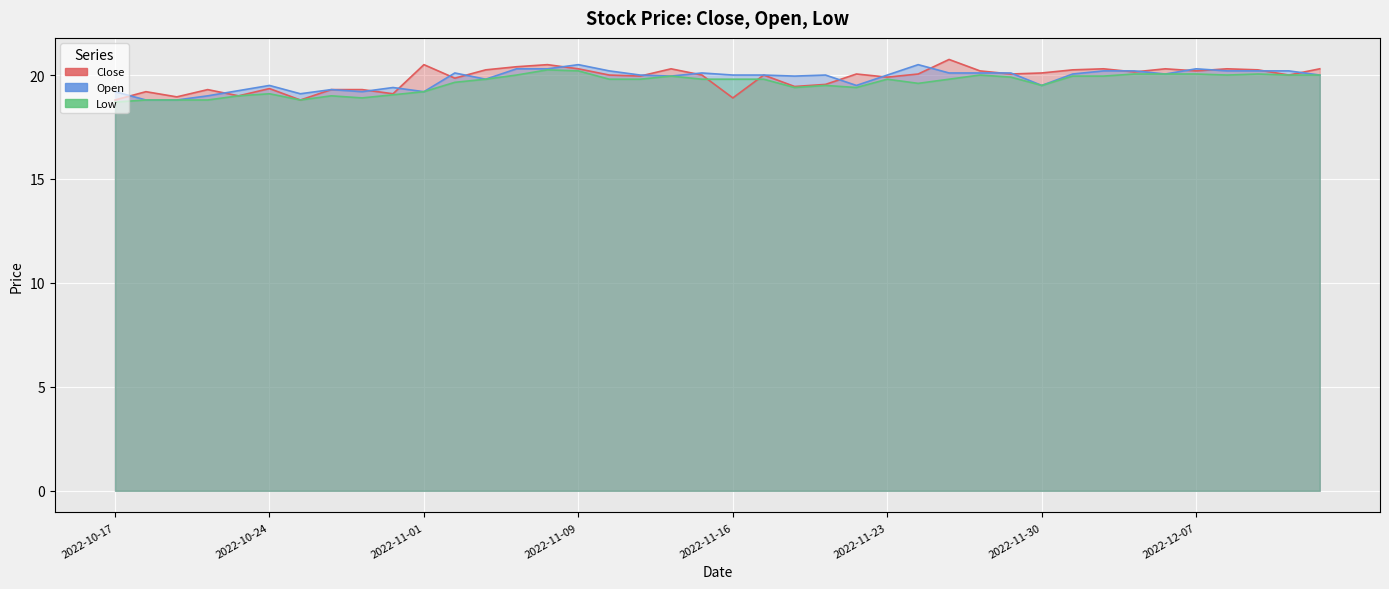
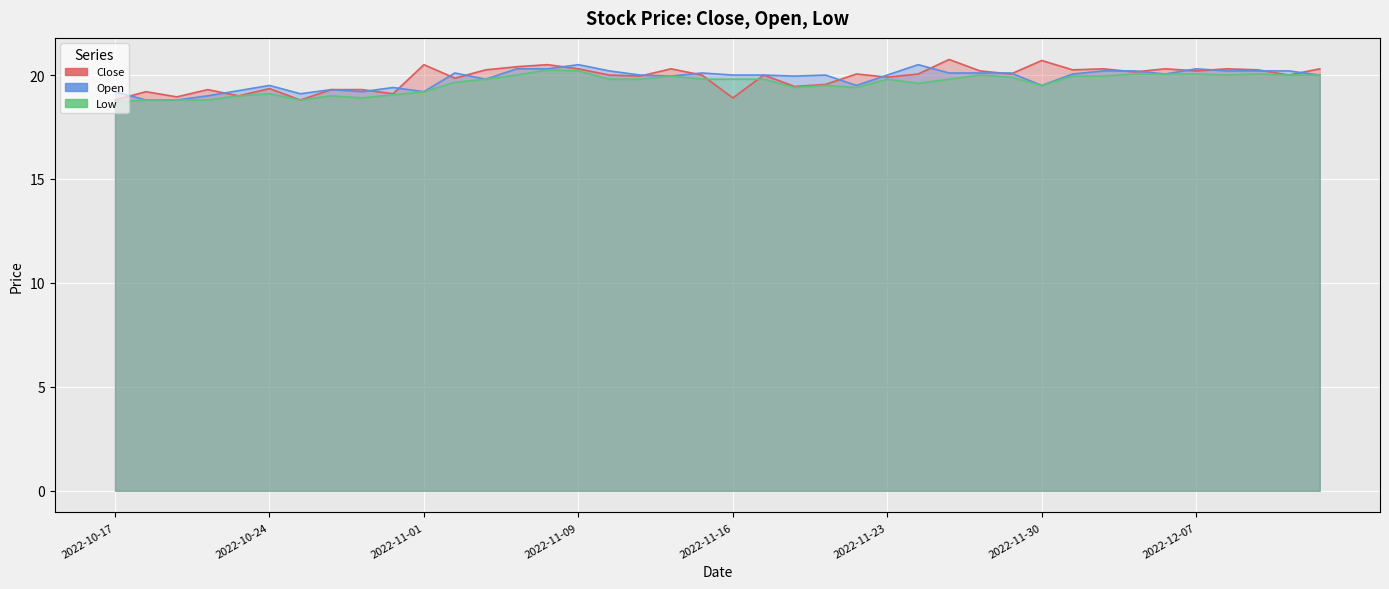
  {
    "Close": {
      "2022-10-24": 19.4,
      "2022-11-01": 20.5,
      "2022-11-16": 18.9,
-     "2022-11-30": 20.1
+     "2022-11-30": 20.7
    }
  }
